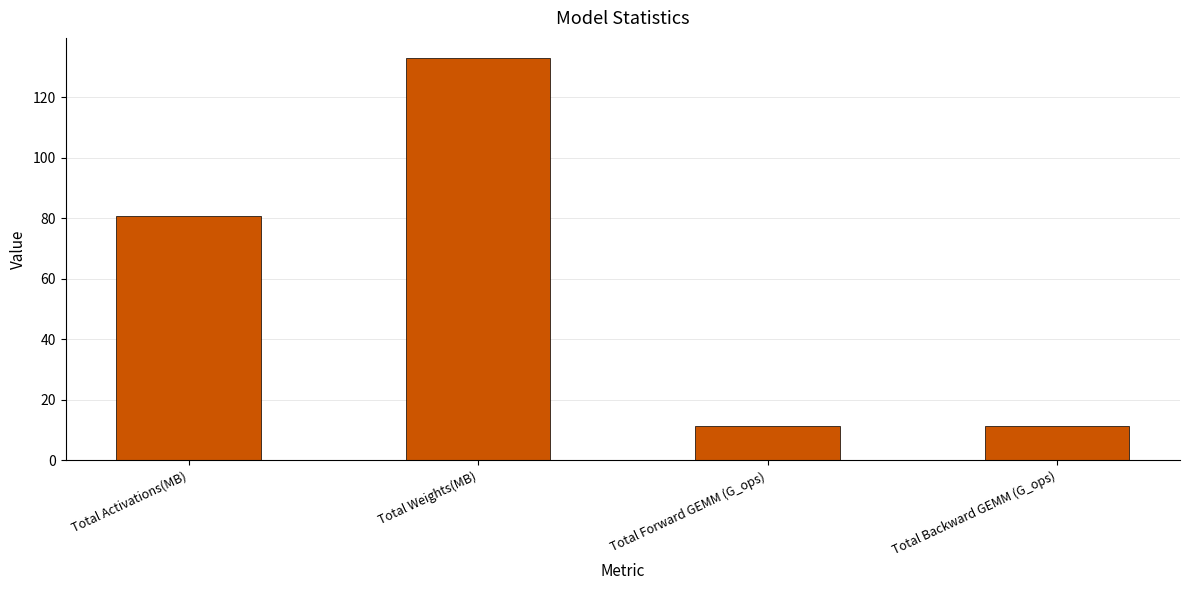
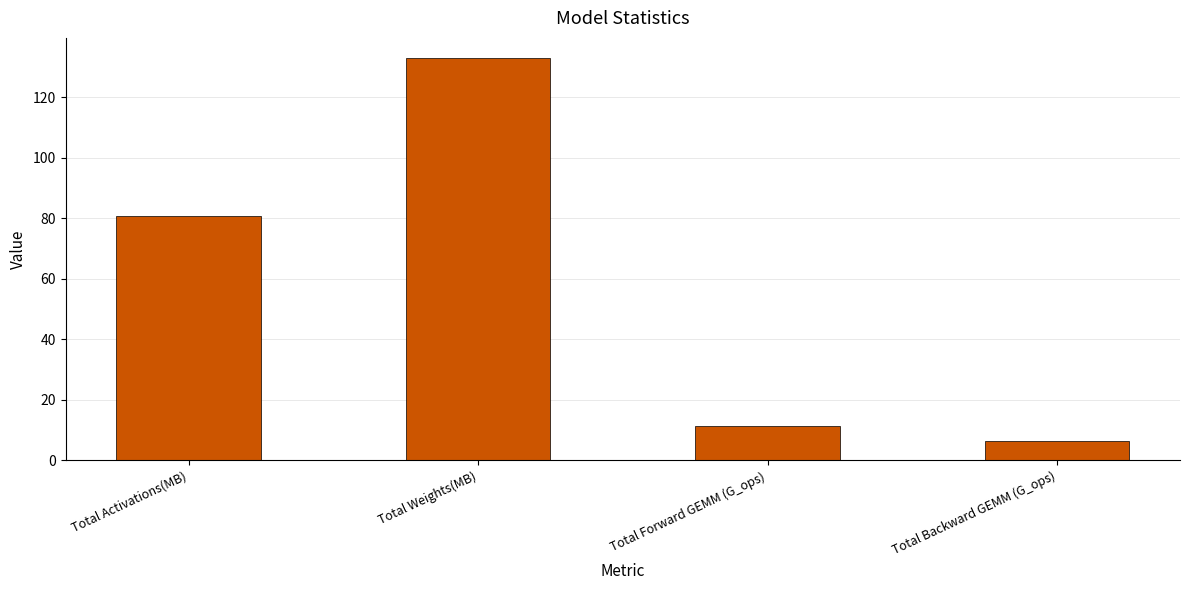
  {
    "Total Activations(MB)": 81,
    "Total Weights(MB)": 133,
    "Total Forward GEMM (G_ops)": 11,
-   "Total Backward GEMM (G_ops)": 11
+   "Total Backward GEMM (G_ops)": 6
  }
